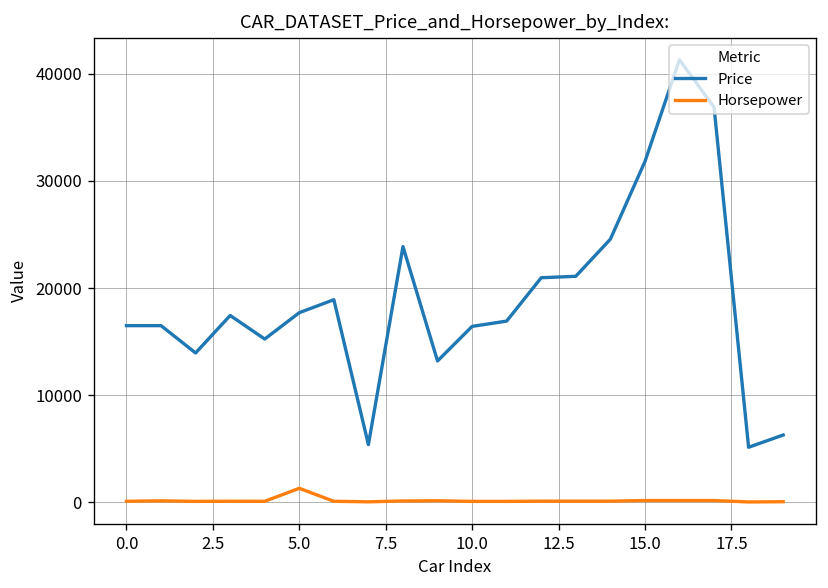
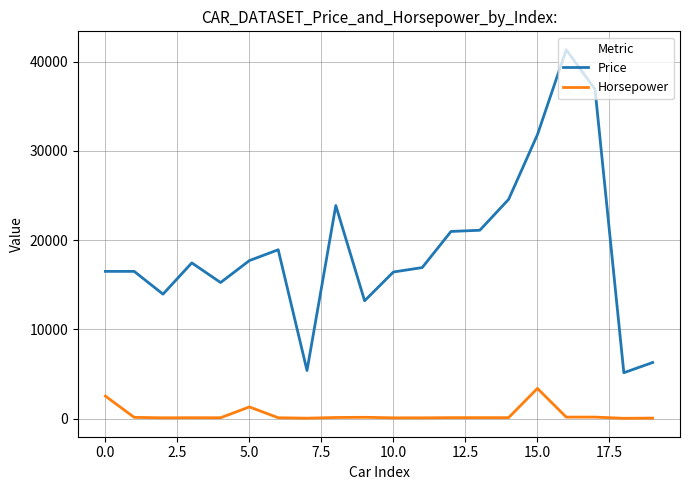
  {
    "Price": {
      "0.0": 17000,
      "5.0": 18000,
      "10.0": 16000,
      "15.0": 32000
    },
    "Horsepower": {
-     "0.0": 0,
+     "0.0": 3000,
      "5.0": 1000,
      "10.0": 0,
-     "15.0": 0
+     "15.0": 3000
    }
  }
